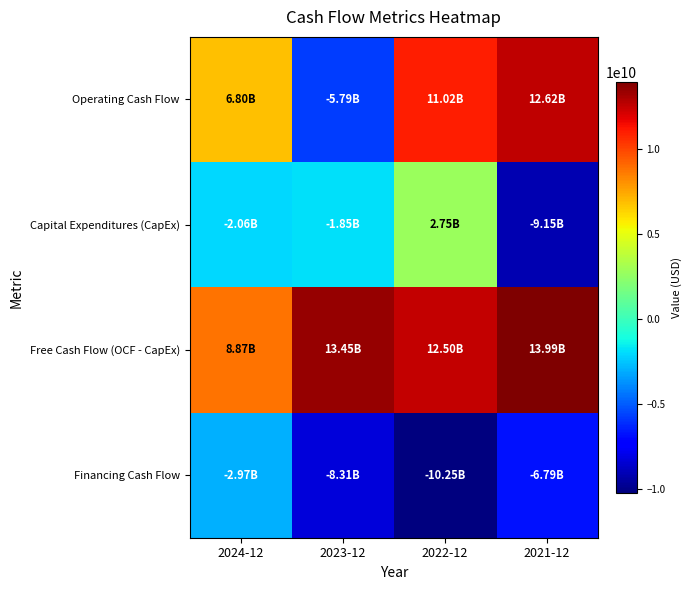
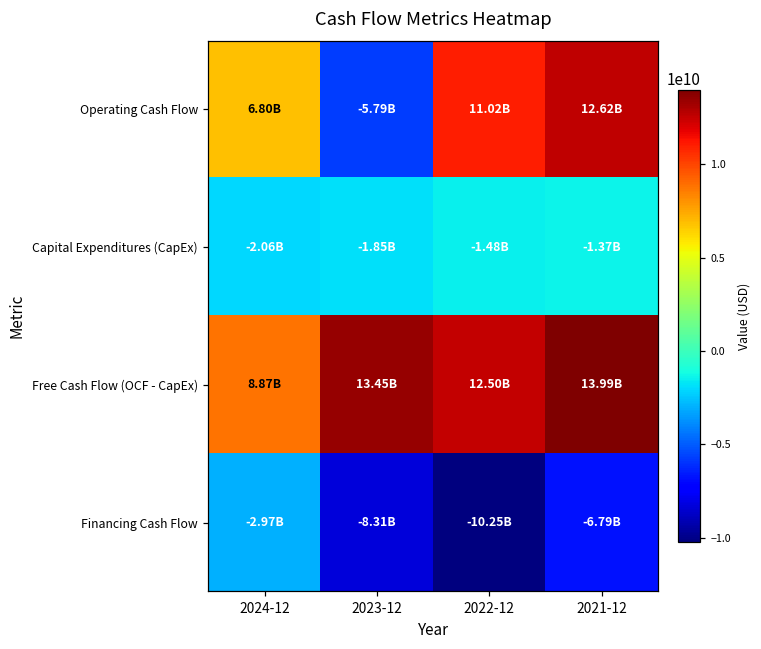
  {
    "Operating Cash Flow": {
      "2024-12": "6.80B",
      "2023-12": "-5.79B",
      "2022-12": "11.02B",
      "2021-12": "12.62B"
    },
    "Capital Expenditures (CapEx)": {
      "2024-12": "-2.06B",
      "2023-12": "-1.85B",
-     "2022-12": "2.75B",
-     "2021-12": "-9.15B"
+     "2022-12": "-1.48B",
+     "2021-12": "-1.37B"
    },
    "Free Cash Flow (OCF - CapEx)": {
      "2024-12": "8.87B",
      "2023-12": "13.45B",
      "2022-12": "12.50B",
      "2021-12": "13.99B"
    },
    "Financing Cash Flow": {
      "2024-12": "-2.97B",
      "2023-12": "-8.31B",
      "2022-12": "-10.25B",
      "2021-12": "-6.79B"
    }
  }
